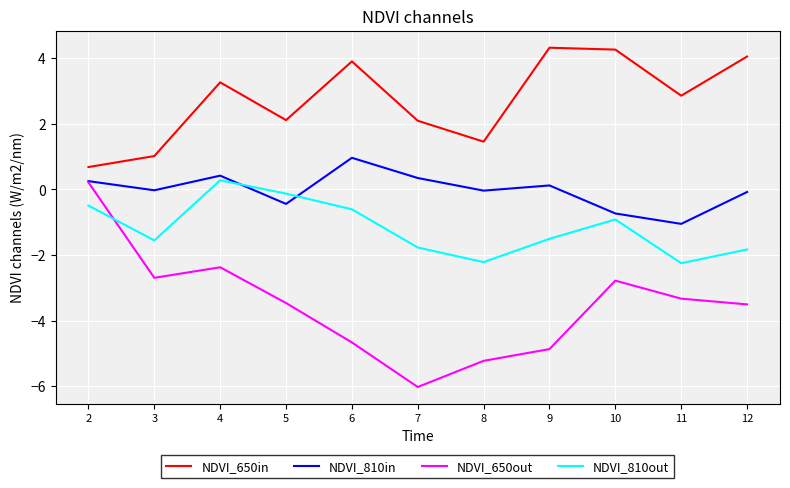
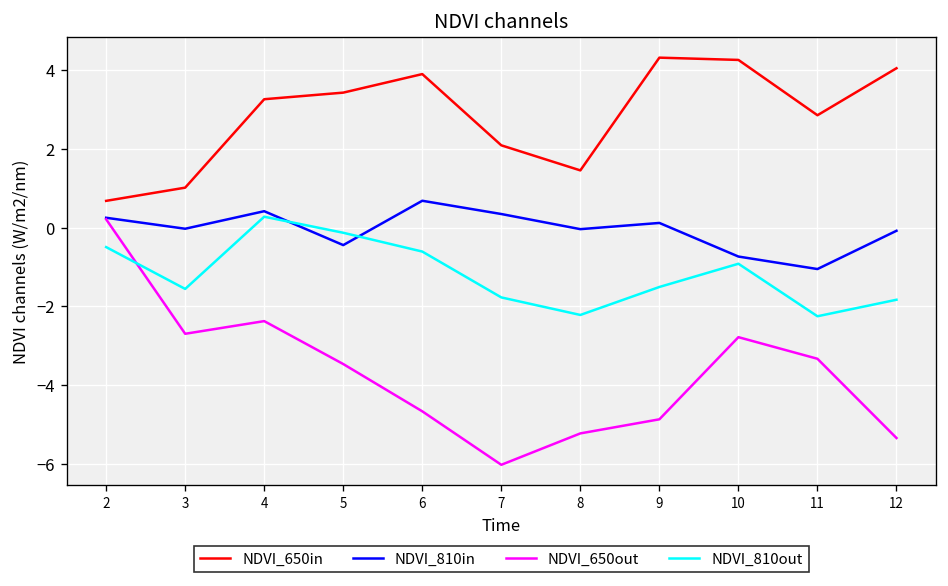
  {
    "NDVI_650in": {
      "2": 0.7,
      "3": 1.0,
      "4": 3.3,
-     "5": 2.1,
+     "5": 3.4,
      "6": 3.9,
      "7": 2.1,
      "8": 1.5,
      "9": 4.3,
      "10": 4.3,
      "11": 2.9,
      "12": 4.1
    },
    "NDVI_810in": {
      "3": 0.0,
      "4": 0.4,
      "5": -0.4,
-     "6": 1.0,
+     "6": 0.7,
      "7": 0.3,
      "8": 0.0,
      "9": 0.1,
      "10": -0.7,
      "11": -1.0,
      "12": -0.1
    },
    "NDVI_650out": {
      "3": -2.7,
      "4": -2.4,
      "5": -3.5,
      "6": -4.7,
      "7": -6.0,
      "8": -5.2,
      "9": -4.9,
      "10": -2.8,
      "11": -3.3,
-     "12": -3.5
+     "12": -5.3
    },
    "NDVI_810out": {
      "2": -0.5,
      "3": -1.6,
      "4": 0.3,
      "5": -0.1,
      "6": -0.6,
      "7": -1.8,
      "8": -2.2,
      "9": -1.5,
      "10": -0.9,
      "11": -2.2,
      "12": -1.8
    }
  }
